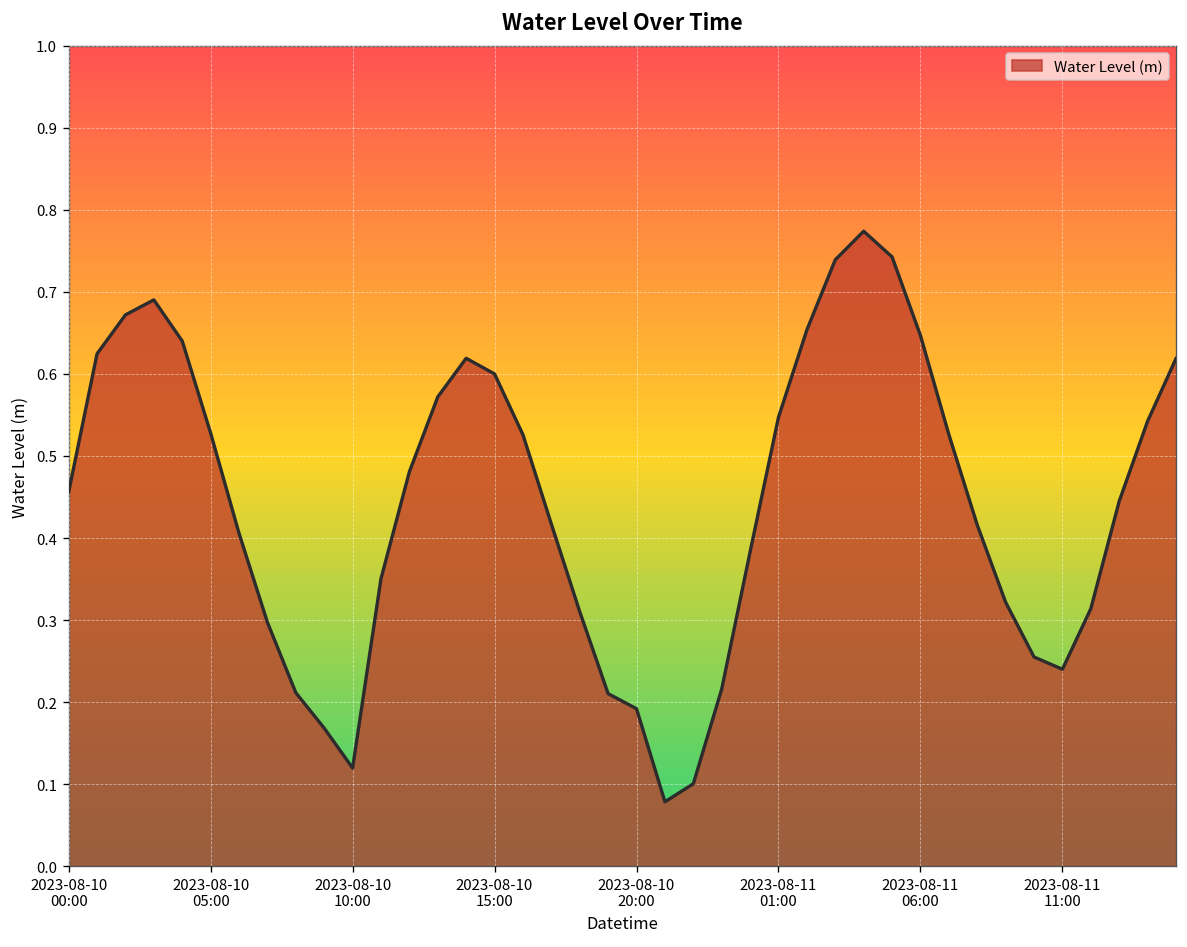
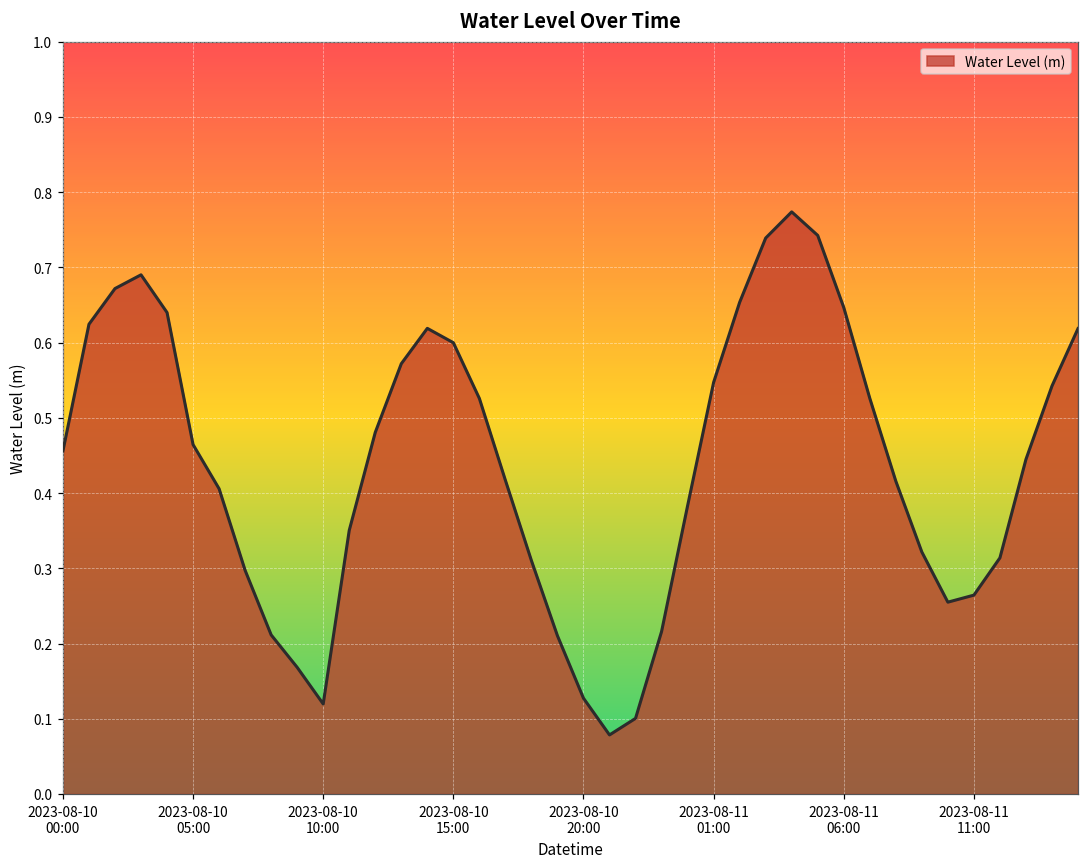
  {
    "2023-08-10 00:00": 0.46,
-   "2023-08-10 05:00": 0.53,
+   "2023-08-10 05:00": 0.46,
    "2023-08-10 10:00": 0.12,
    "2023-08-10 15:00": 0.60,
-   "2023-08-10 20:00": 0.19,
+   "2023-08-10 20:00": 0.13,
    "2023-08-11 01:00": 0.55,
    "2023-08-11 06:00": 0.65,
-   "2023-08-11 11:00": 0.24
+   "2023-08-11 11:00": 0.26
  }
